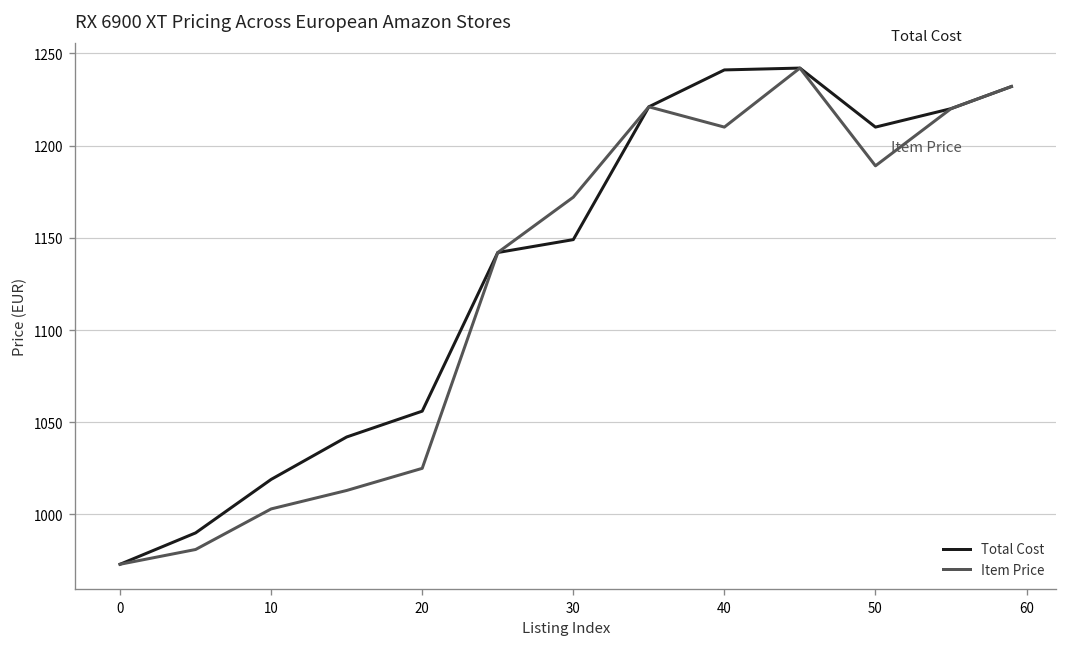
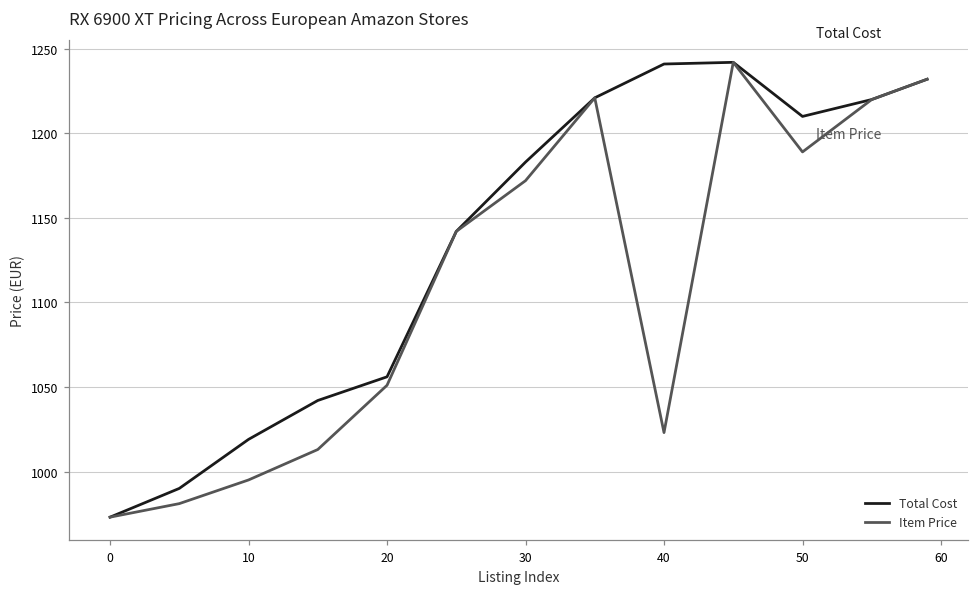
  {
    "Total Cost": {
      "10": 1019,
      "20": 1056,
-     "30": 1149,
+     "30": 1183,
      "40": 1241,
      "50": 1210
    },
    "Item Price": {
-     "10": 1003,
-     "20": 1025,
+     "10": 995,
+     "20": 1051,
      "30": 1172,
-     "40": 1210,
+     "40": 1023,
      "50": 1189
    }
  }
